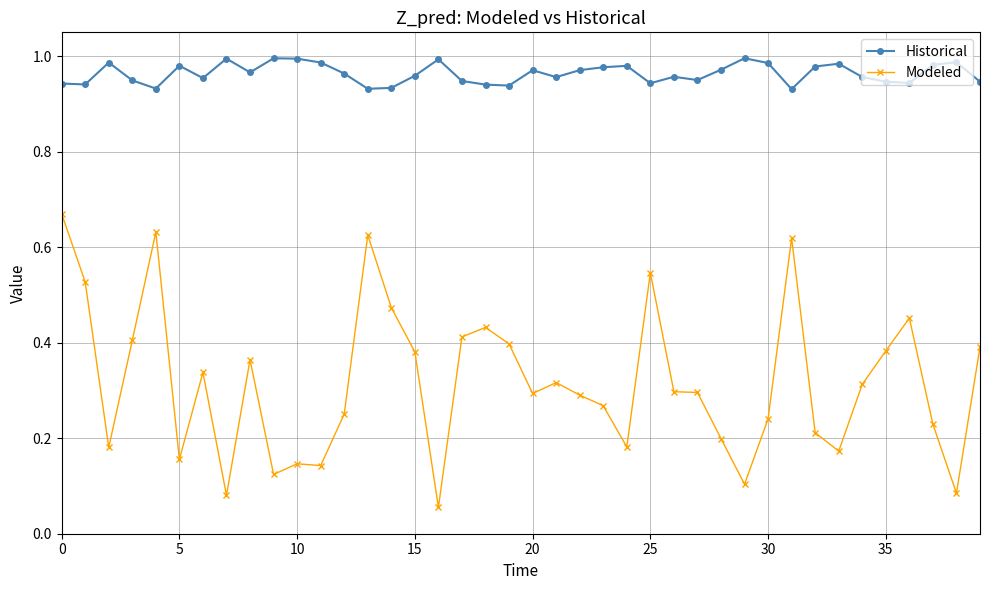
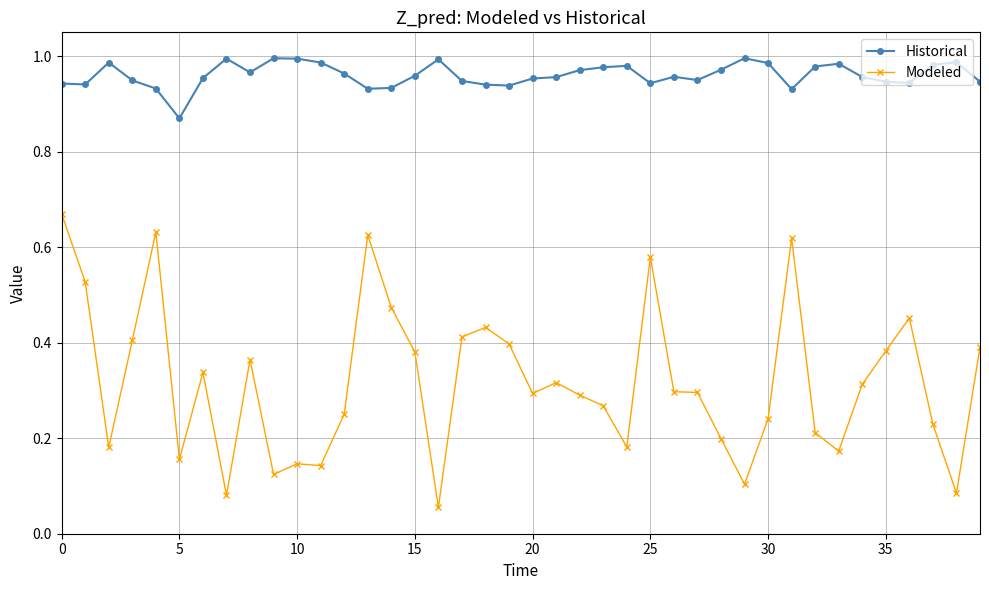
  {
    "Historical": {
      "0": 0.94,
-     "5": 0.98,
+     "5": 0.87,
      "10": 0.99,
      "15": 0.96,
-     "20": 0.97,
+     "20": 0.95,
      "25": 0.94,
      "30": 0.99
    },
    "Modeled": {
      "0": 0.67,
      "5": 0.16,
      "10": 0.15,
      "15": 0.38,
      "20": 0.29,
-     "25": 0.55,
+     "25": 0.58,
      "30": 0.24,
      "35": 0.38
    }
  }
